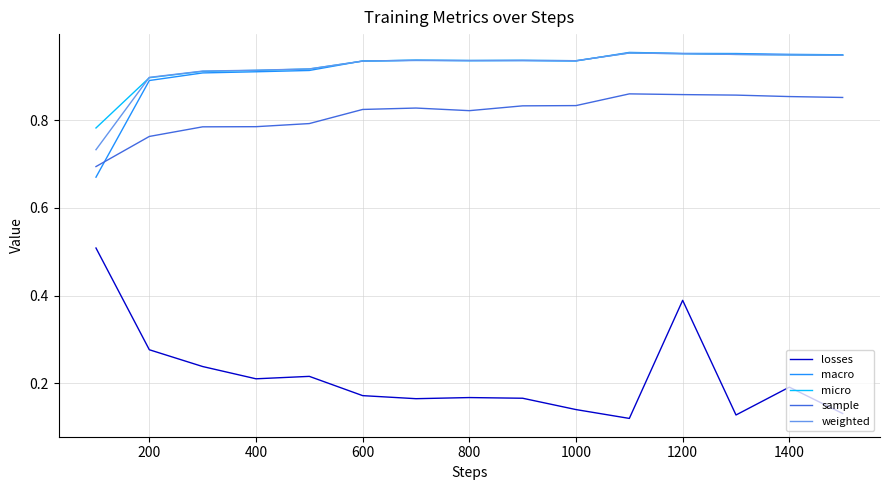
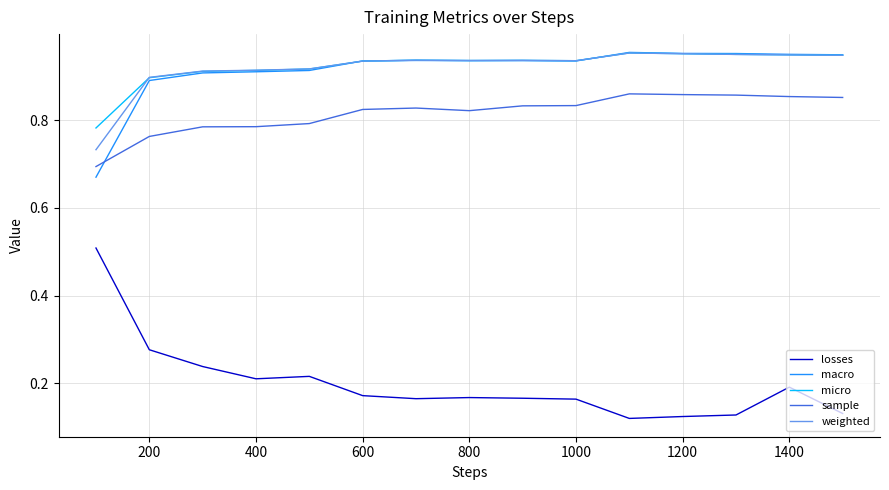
  {
    "losses": {
      "200": 0.28,
      "400": 0.21,
      "600": 0.17,
      "800": 0.17,
-     "1000": 0.14,
-     "1200": 0.39
+     "1000": 0.16,
+     "1200": 0.12
    }
  }
